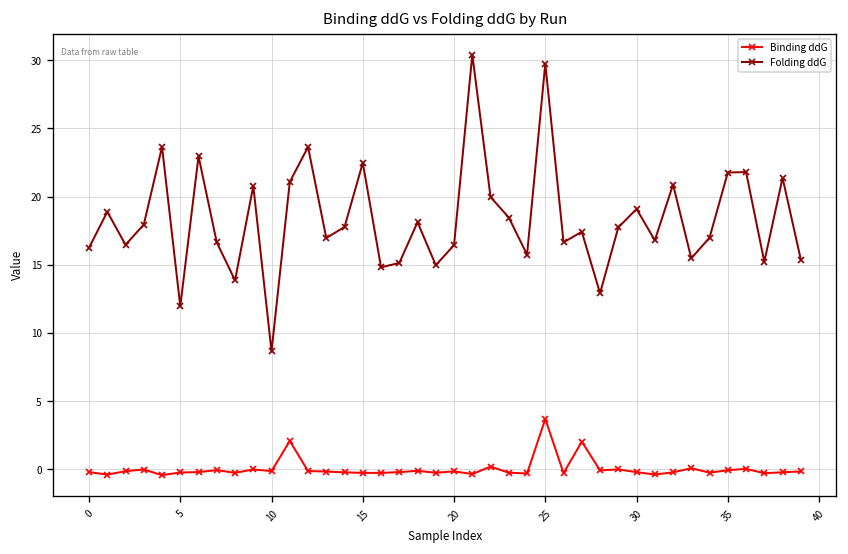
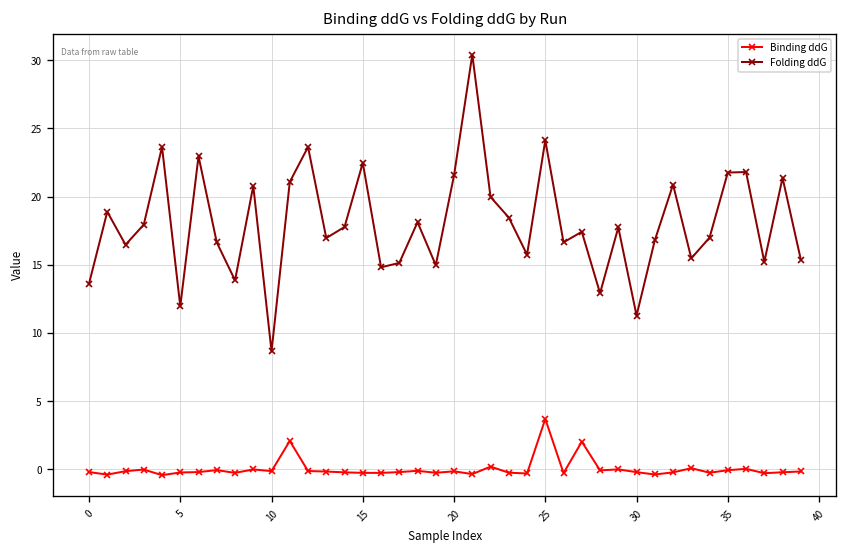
  {
    "Binding ddG": {
      "0": -0.2,
      "5": -0.2,
      "10": -0.1,
      "15": -0.2,
      "20": -0.1,
      "25": 3.7,
      "30": -0.2,
      "35": -0.1
    },
    "Folding ddG": {
-     "0": 16.2,
+     "0": 13.6,
      "5": 12.0,
      "10": 8.7,
      "15": 22.5,
-     "20": 16.4,
-     "25": 29.7,
-     "30": 19.1,
+     "20": 21.6,
+     "25": 24.1,
+     "30": 11.3,
      "35": 21.8
    }
  }
